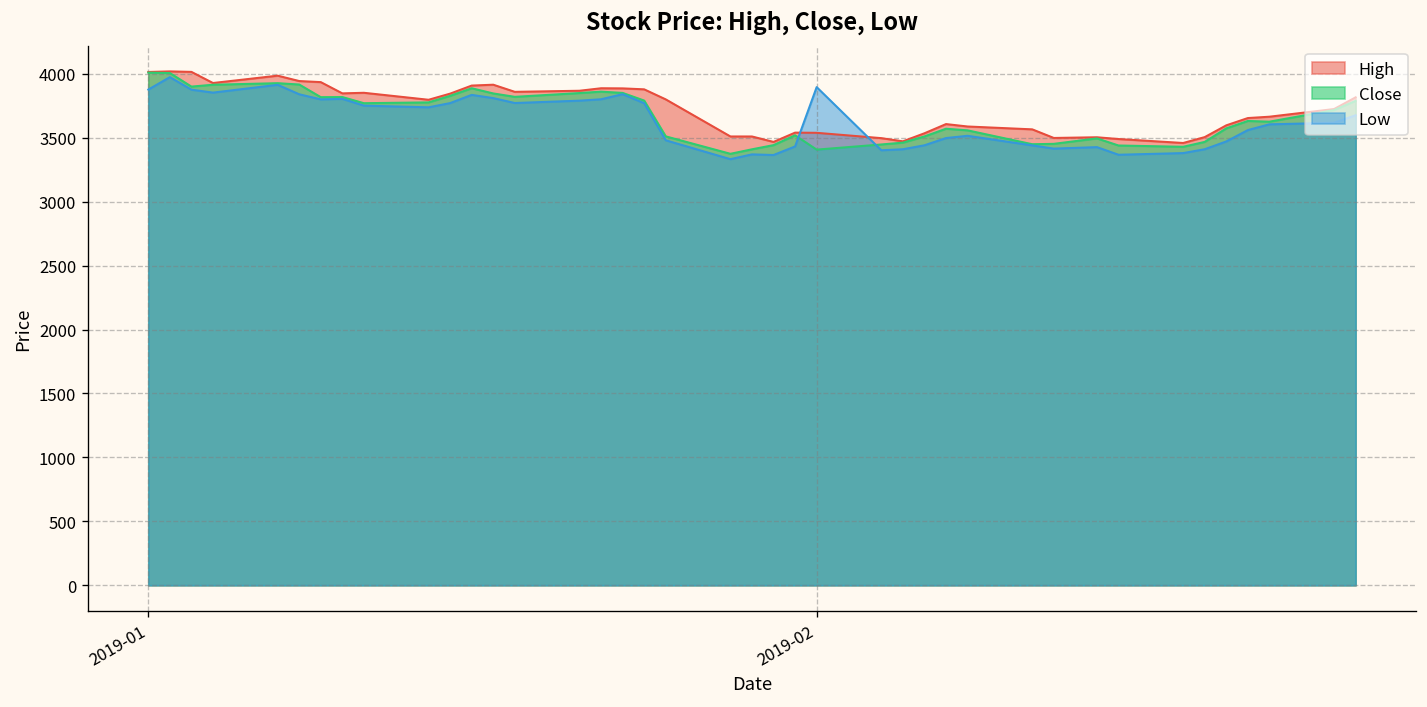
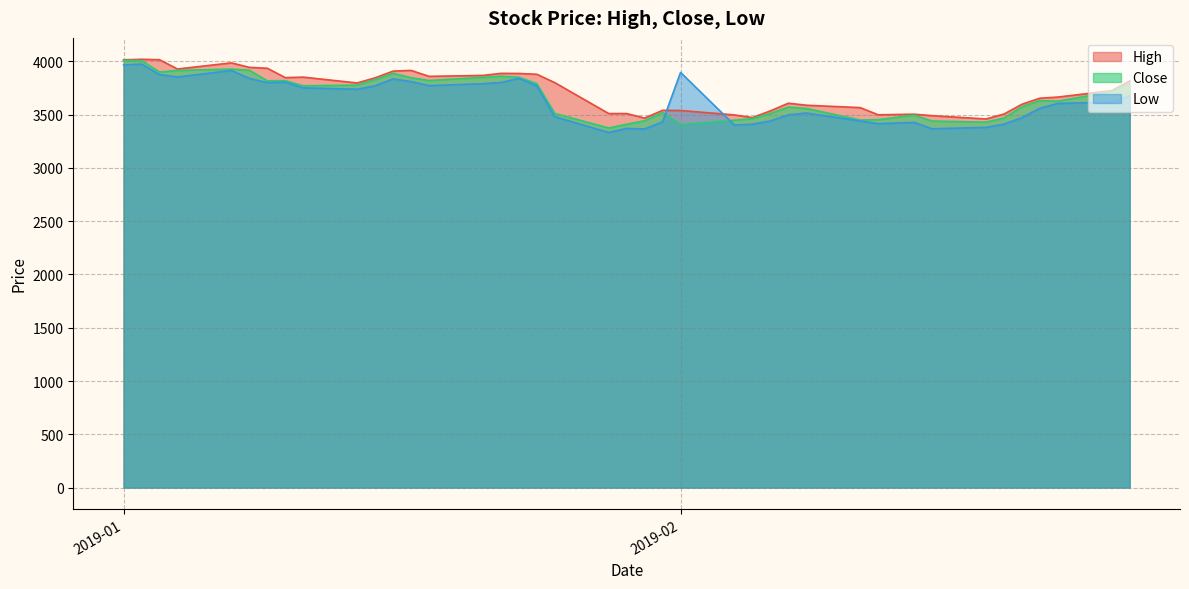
  {
    "High": {
      "2019-02": 3540
    },
    "Close": {
      "2019-02": 3410
    },
    "Low": {
-     "2019-01": 3880,
+     "2019-01": 3970,
      "2019-02": 3900
    }
  }
